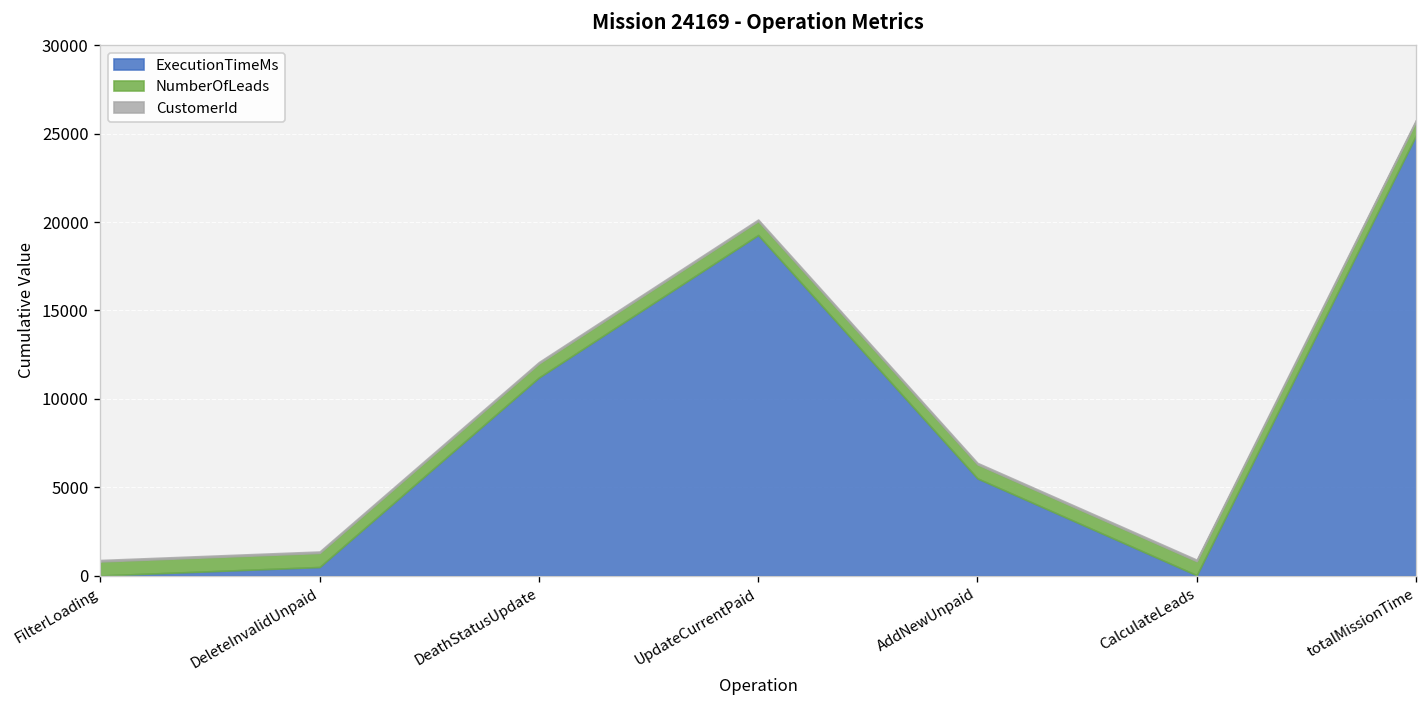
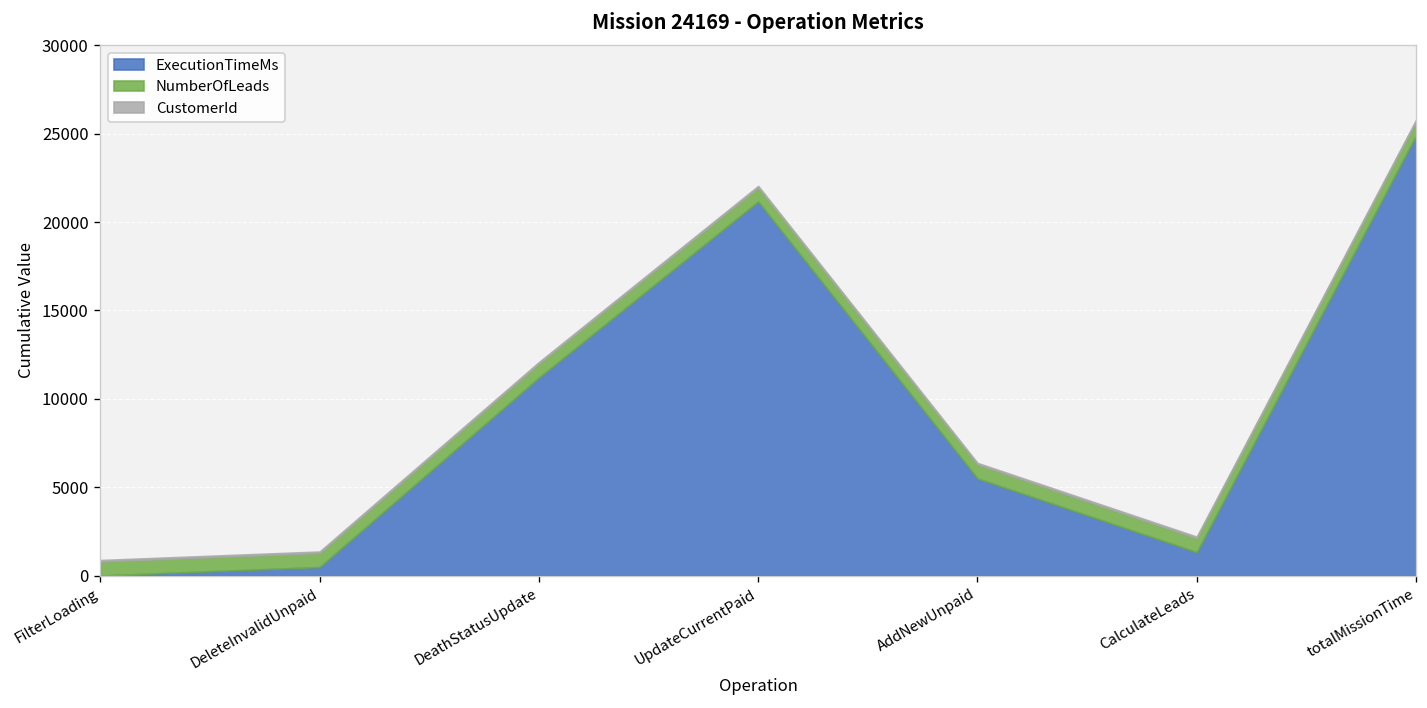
  {
    "ExecutionTimeMs": {
      "FilterLoading": 0,
      "DeleteInvalidUnpaid": 500,
      "DeathStatusUpdate": 11200,
-     "UpdateCurrentPaid": 19300,
+     "UpdateCurrentPaid": 21200,
      "AddNewUnpaid": 5500,
-     "CalculateLeads": 0,
+     "CalculateLeads": 1300,
      "totalMissionTime": 24900
    }
  }
